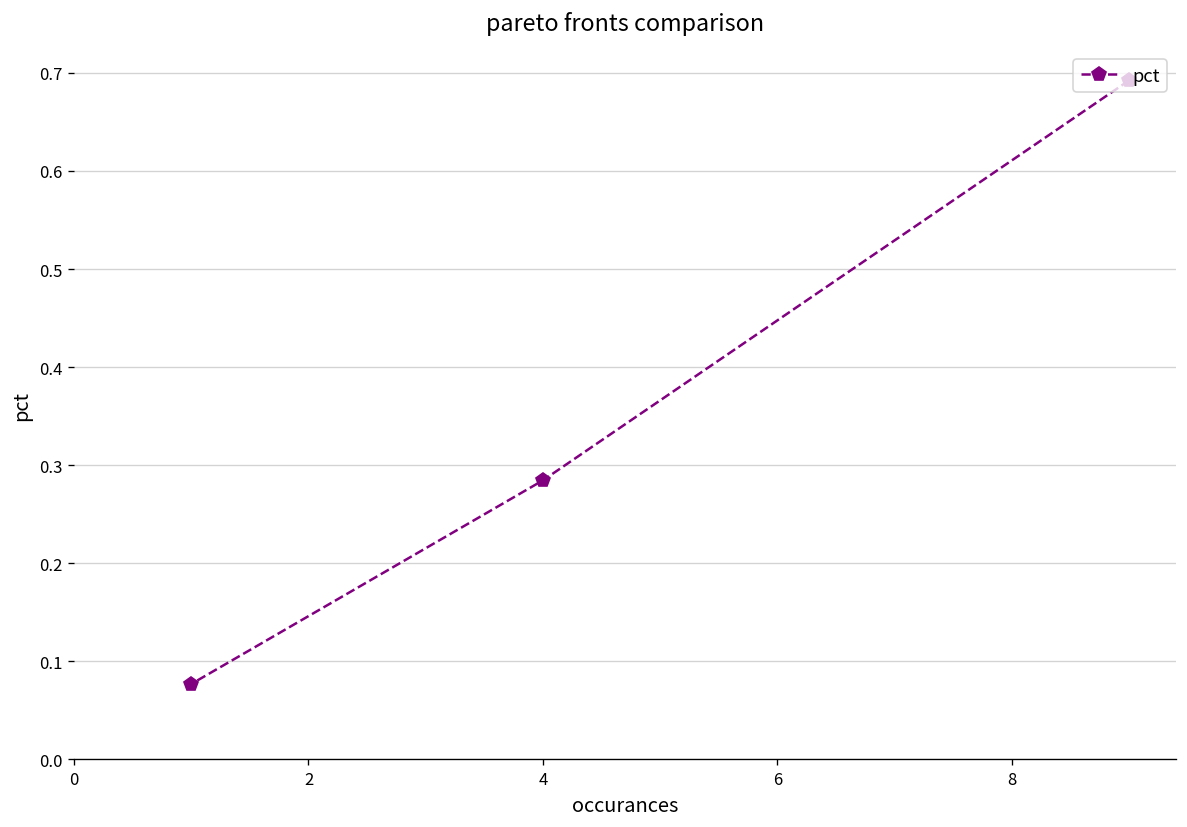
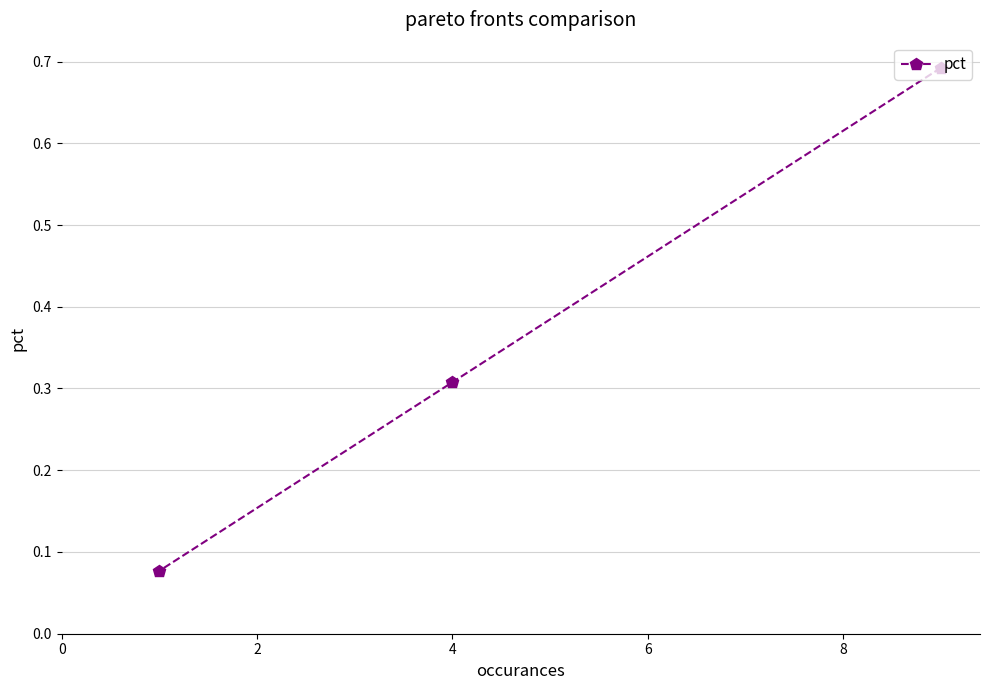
  {
-   "4": 0.28
+   "4": 0.31
  }
